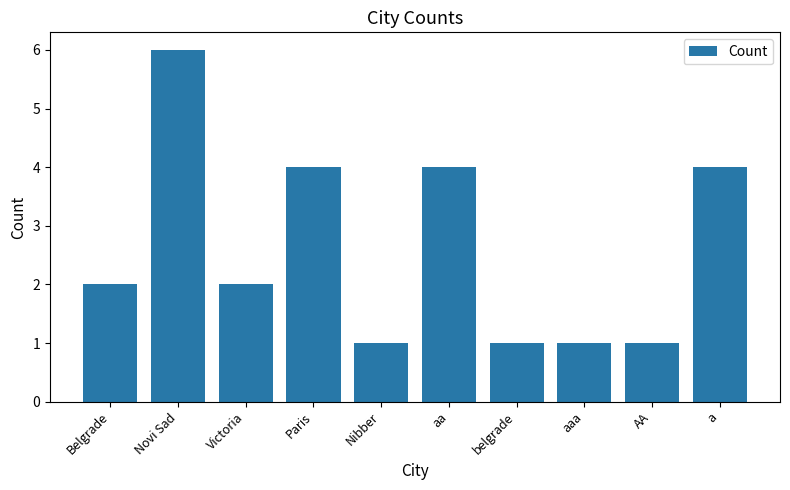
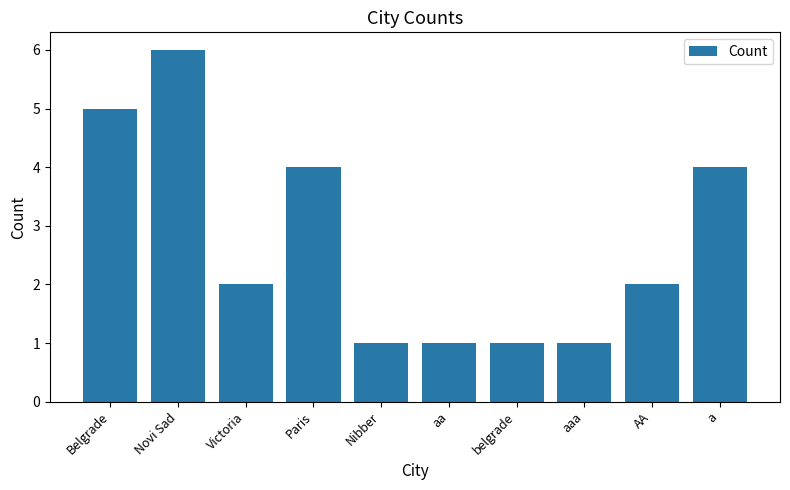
  {
-   "Belgrade": 2,
+   "Belgrade": 5,
    "Novi Sad": 6,
    "Victoria": 2,
    "Paris": 4,
    "Nibber": 1,
-   "aa": 4,
+   "aa": 1,
    "belgrade": 1,
    "aaa": 1,
-   "AA": 1,
+   "AA": 2,
    "a": 4
  }
